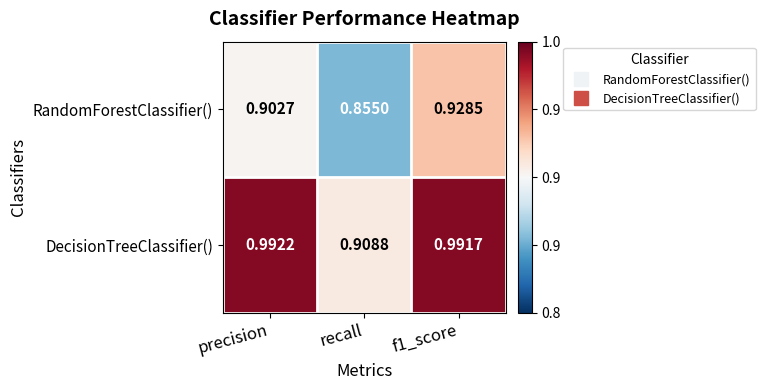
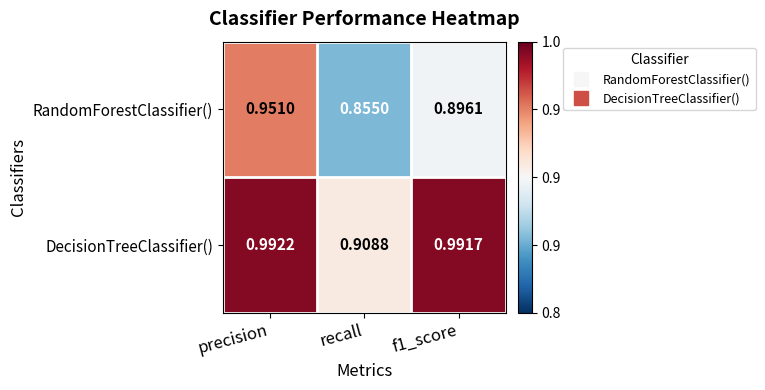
  {
    "RandomForestClassifier()": {
-     "precision": 0.9027,
+     "precision": 0.9510,
      "recall": 0.8550,
-     "f1_score": 0.9285
+     "f1_score": 0.8961
    },
    "DecisionTreeClassifier()": {
      "precision": 0.9922,
      "recall": 0.9088,
      "f1_score": 0.9917
    }
  }
